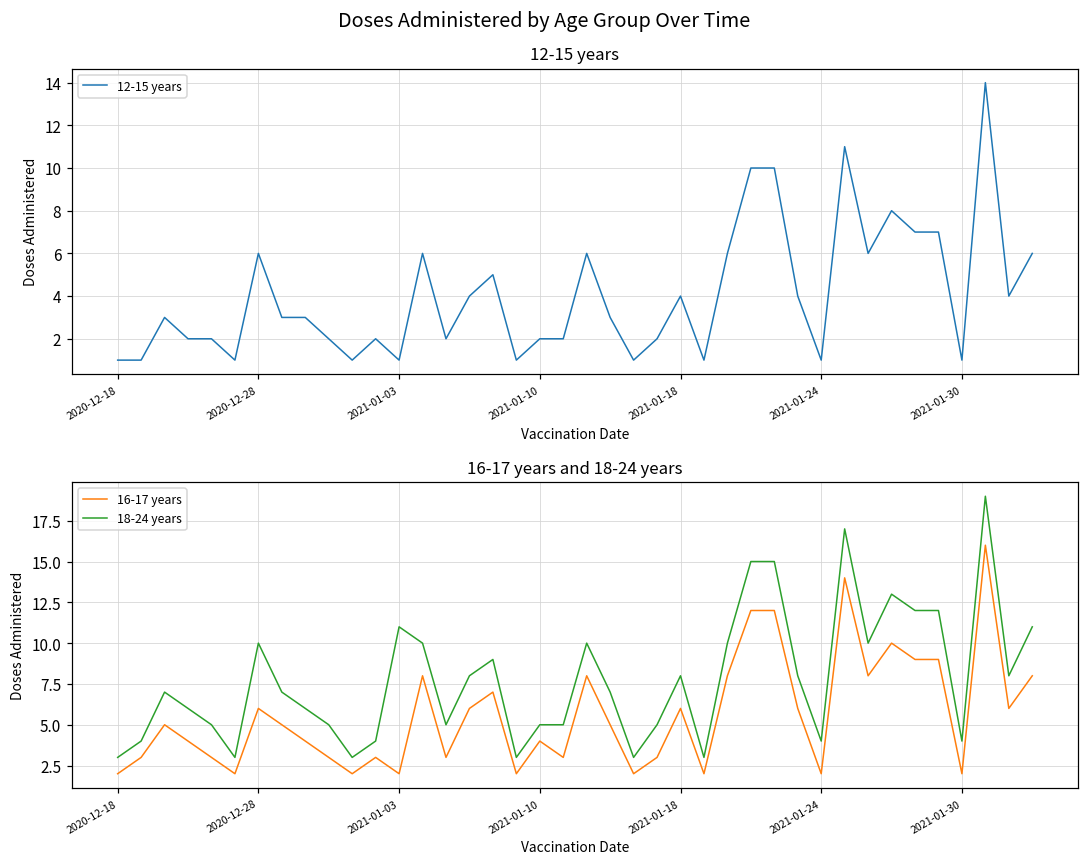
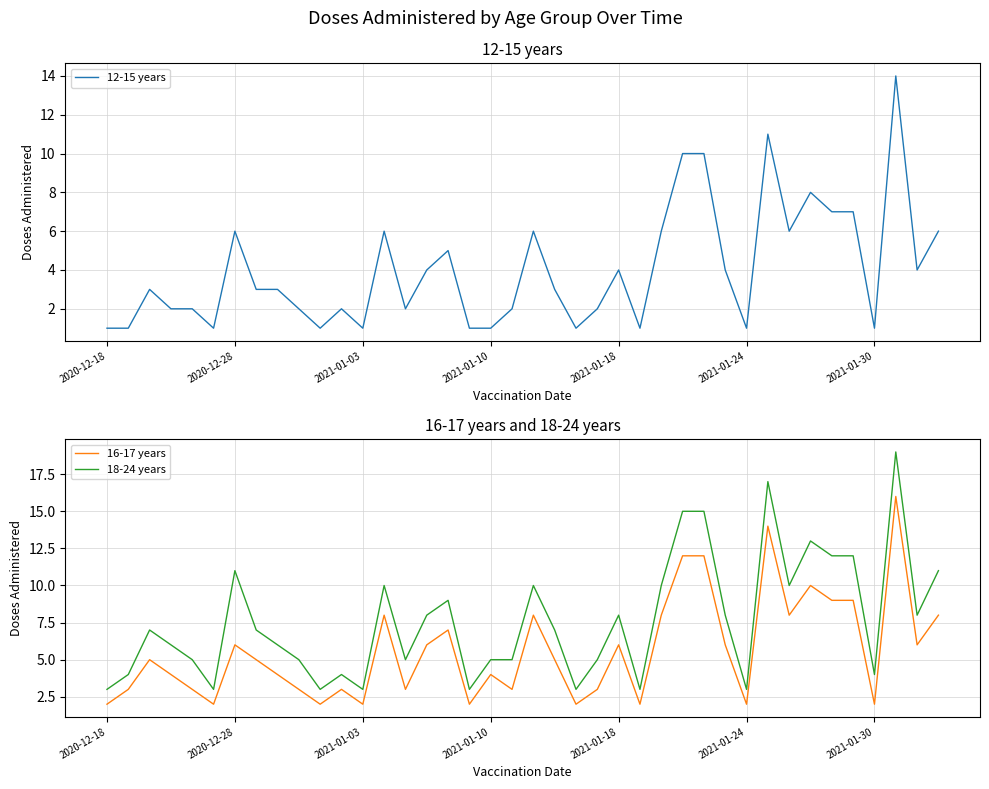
  {
    "12-15 years": {
      "2020-12-18": 1,
      "2020-12-28": 6,
      "2021-01-03": 1,
-     "2021-01-10": 2,
+     "2021-01-10": 1,
      "2021-01-18": 4,
      "2021-01-24": 1,
      "2021-01-30": 1
    },
    "16-17 years and 18-24 years": {
      "16-17 years": {
        "2020-12-18": 2,
        "2020-12-28": 6,
        "2021-01-03": 2,
        "2021-01-10": 4,
        "2021-01-18": 6,
        "2021-01-24": 2,
        "2021-01-30": 2
      },
      "18-24 years": {
        "2020-12-18": 3,
-       "2020-12-28": 10,
-       "2021-01-03": 11,
+       "2020-12-28": 11,
+       "2021-01-03": 3,
        "2021-01-10": 5,
        "2021-01-18": 8,
-       "2021-01-24": 4,
+       "2021-01-24": 3,
        "2021-01-30": 4
      }
    }
  }
